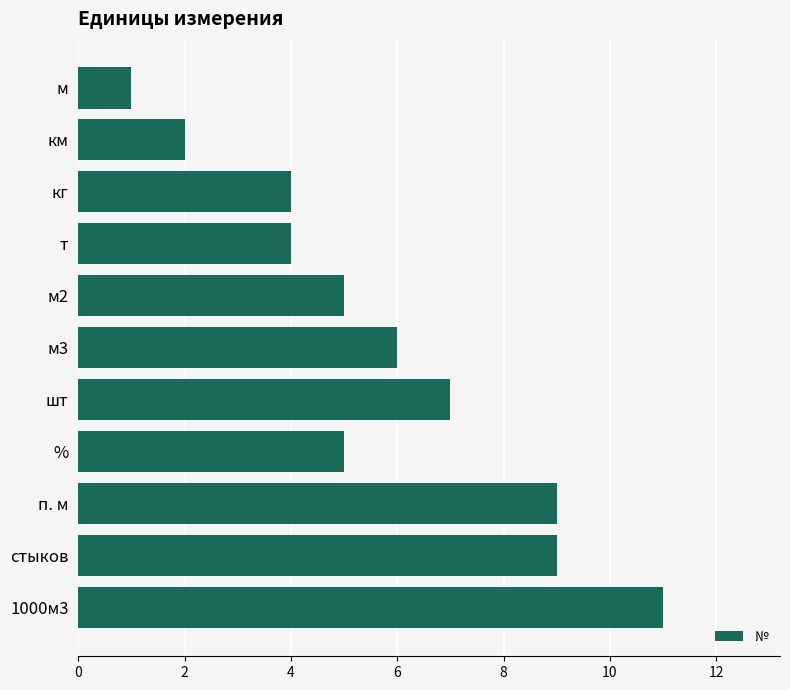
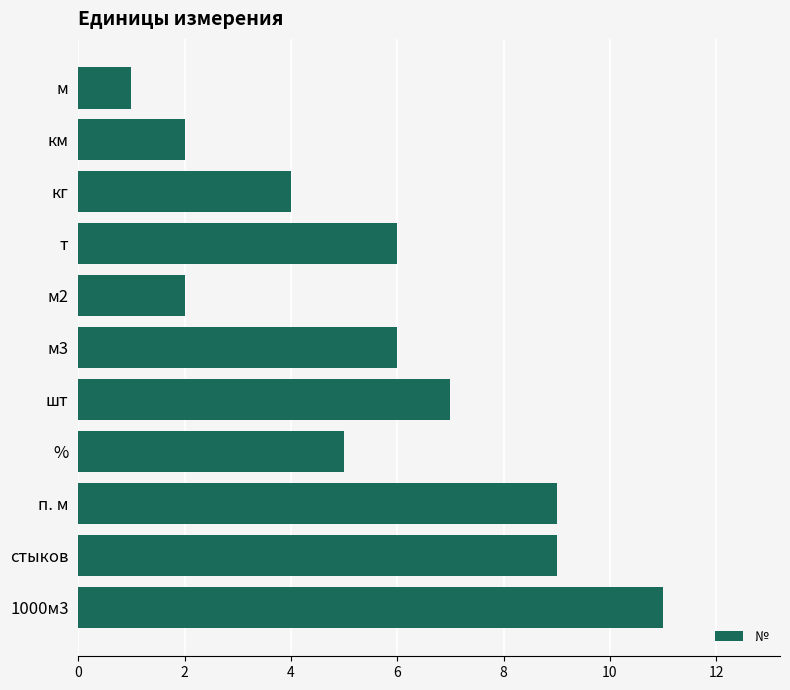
  {
    "м": 1,
    "км": 2,
    "кг": 4,
-   "т": 4,
-   "м2": 5,
+   "т": 6,
+   "м2": 2,
    "м3": 6,
    "шт": 7,
    "%": 5,
    "п. м": 9,
    "стыков": 9,
    "1000м3": 11
  }
